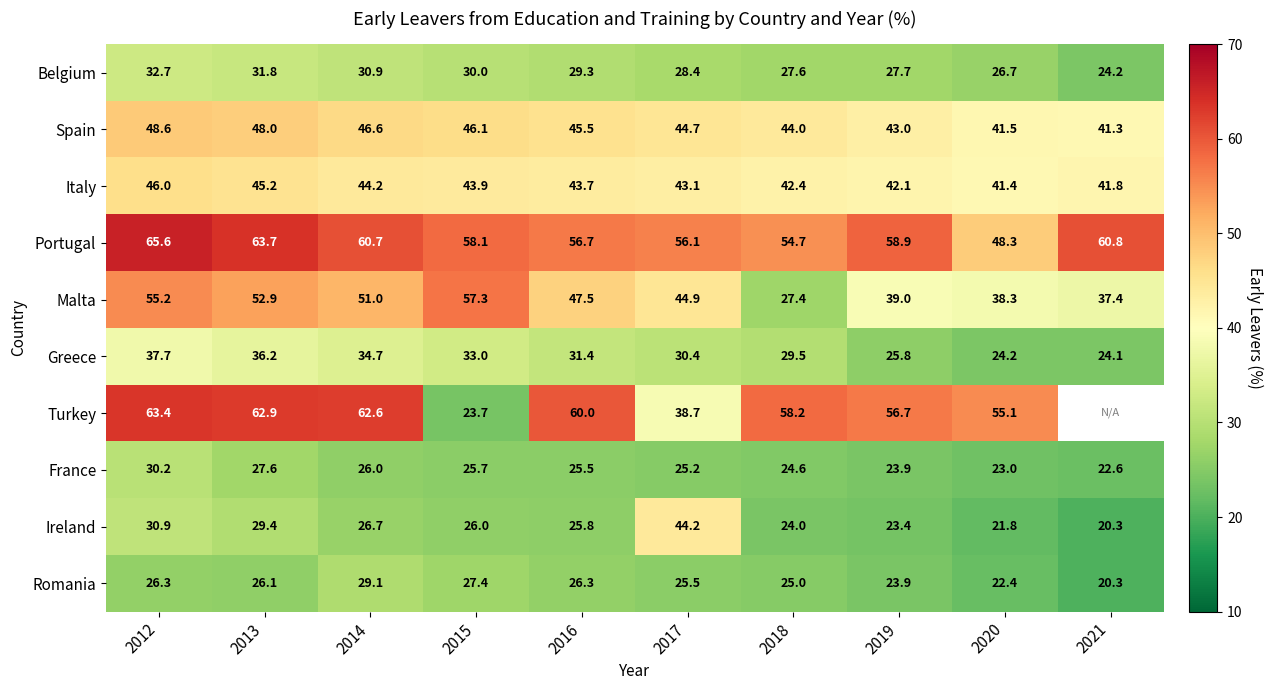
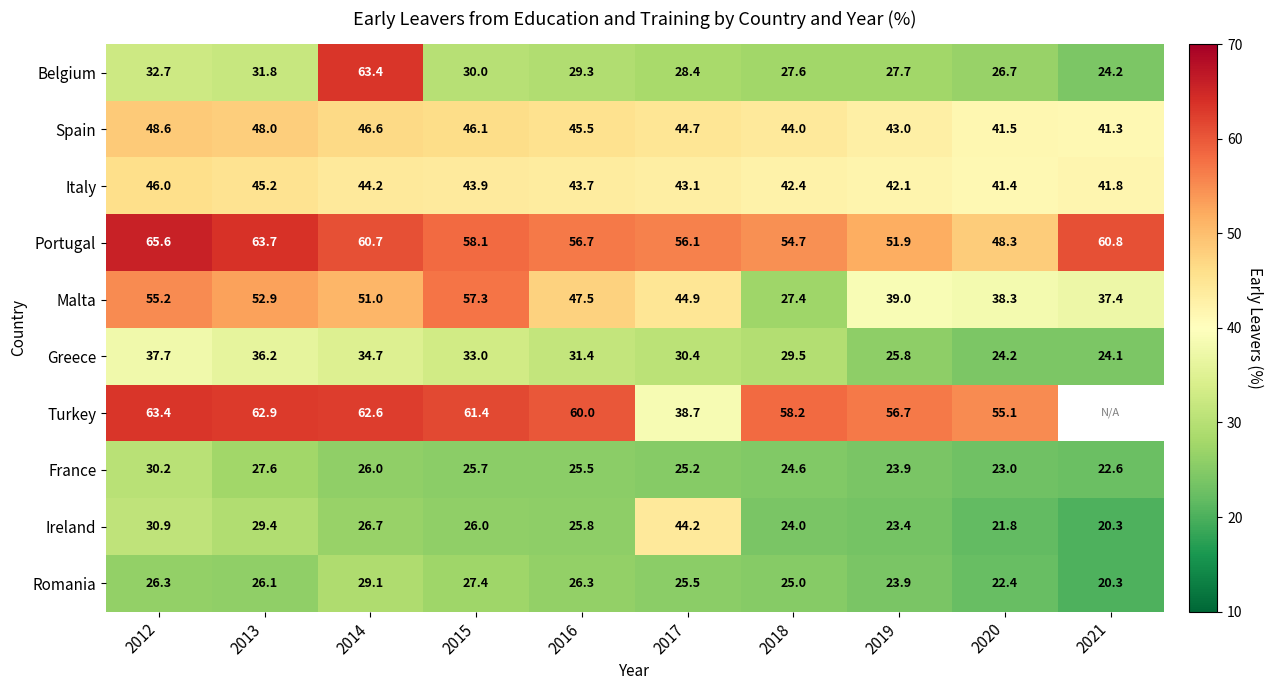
  {
    "Belgium": {
      "2012": 32.7,
      "2013": 31.8,
-     "2014": 30.9,
+     "2014": 63.4,
      "2015": 30.0,
      "2016": 29.3,
      "2017": 28.4,
      "2018": 27.6,
      "2019": 27.7,
      "2020": 26.7,
      "2021": 24.2
    },
    "Spain": {
      "2012": 48.6,
      "2013": 48.0,
      "2014": 46.6,
      "2015": 46.1,
      "2016": 45.5,
      "2017": 44.7,
      "2018": 44.0,
      "2019": 43.0,
      "2020": 41.5,
      "2021": 41.3
    },
    "Italy": {
      "2012": 46.0,
      "2013": 45.2,
      "2014": 44.2,
      "2015": 43.9,
      "2016": 43.7,
      "2017": 43.1,
      "2018": 42.4,
      "2019": 42.1,
      "2020": 41.4,
      "2021": 41.8
    },
    "Portugal": {
      "2012": 65.6,
      "2013": 63.7,
      "2014": 60.7,
      "2015": 58.1,
      "2016": 56.7,
      "2017": 56.1,
      "2018": 54.7,
-     "2019": 58.9,
+     "2019": 51.9,
      "2020": 48.3,
      "2021": 60.8
    },
    "Malta": {
      "2012": 55.2,
      "2013": 52.9,
      "2014": 51.0,
      "2015": 57.3,
      "2016": 47.5,
      "2017": 44.9,
      "2018": 27.4,
      "2019": 39.0,
      "2020": 38.3,
      "2021": 37.4
    },
    "Greece": {
      "2012": 37.7,
      "2013": 36.2,
      "2014": 34.7,
      "2015": 33.0,
      "2016": 31.4,
      "2017": 30.4,
      "2018": 29.5,
      "2019": 25.8,
      "2020": 24.2,
      "2021": 24.1
    },
    "Turkey": {
      "2012": 63.4,
      "2013": 62.9,
      "2014": 62.6,
-     "2015": 23.7,
+     "2015": 61.4,
      "2016": 60.0,
      "2017": 38.7,
      "2018": 58.2,
      "2019": 56.7,
      "2020": 55.1
    },
    "France": {
      "2012": 30.2,
      "2013": 27.6,
      "2014": 26.0,
      "2015": 25.7,
      "2016": 25.5,
      "2017": 25.2,
      "2018": 24.6,
      "2019": 23.9,
      "2020": 23.0,
      "2021": 22.6
    },
    "Ireland": {
      "2012": 30.9,
      "2013": 29.4,
      "2014": 26.7,
      "2015": 26.0,
      "2016": 25.8,
      "2017": 44.2,
      "2018": 24.0,
      "2019": 23.4,
      "2020": 21.8,
      "2021": 20.3
    },
    "Romania": {
      "2012": 26.3,
      "2013": 26.1,
      "2014": 29.1,
      "2015": 27.4,
      "2016": 26.3,
      "2017": 25.5,
      "2018": 25.0,
      "2019": 23.9,
      "2020": 22.4,
      "2021": 20.3
    }
  }
